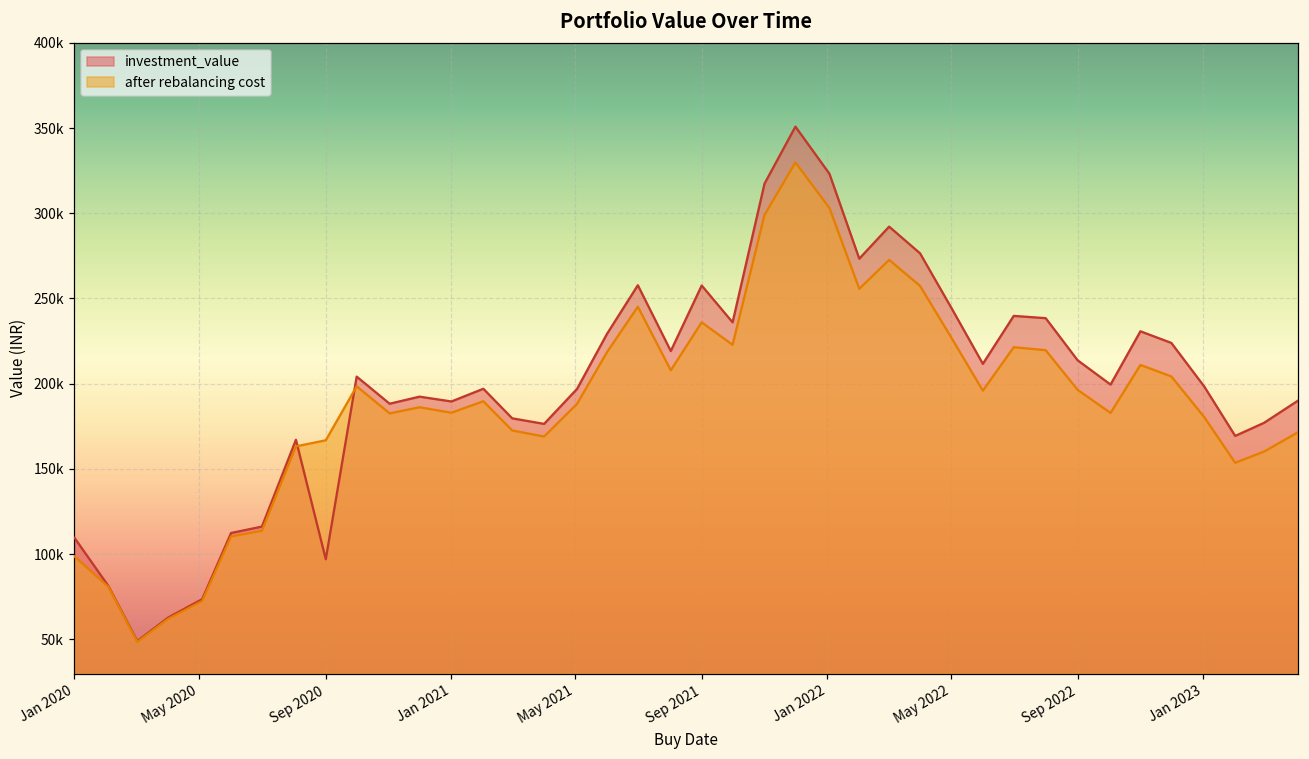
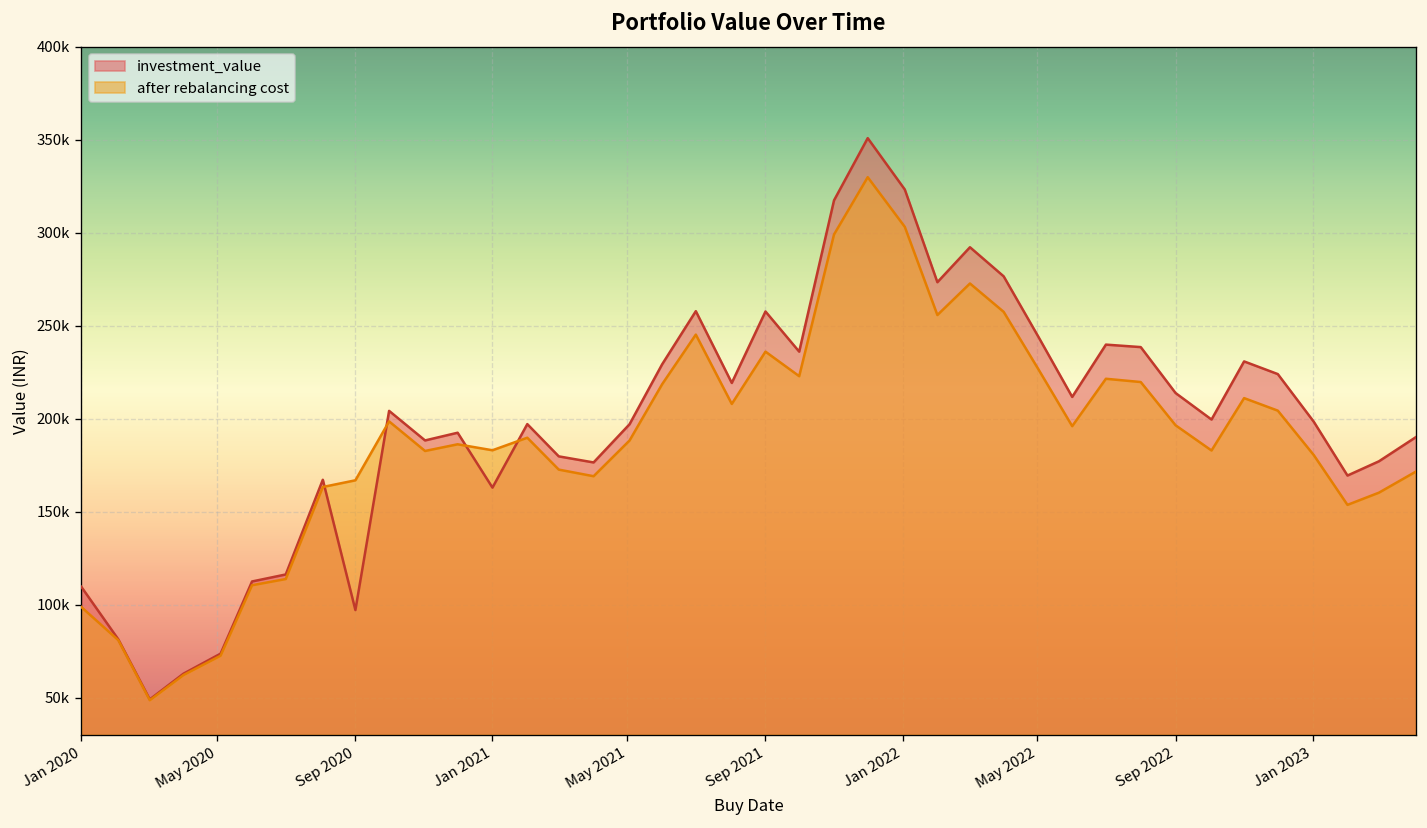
  {
    "investment_value": {
      "Jan 2020": 110000,
      "Sep 2020": 97000,
-     "Jan 2021": 190000,
+     "Jan 2021": 163000,
      "Sep 2021": 258000,
      "Sep 2022": 214000
    },
    "after rebalancing cost": {
      "Jan 2020": 99000,
      "Sep 2020": 167000,
      "Jan 2021": 183000,
      "Sep 2021": 236000,
      "Sep 2022": 196000
    }
  }
